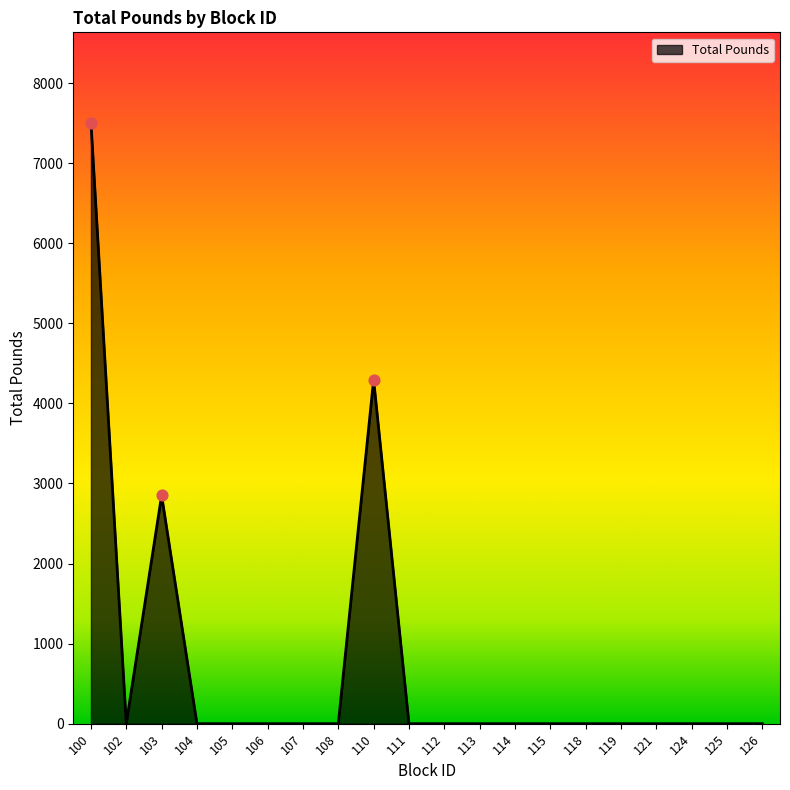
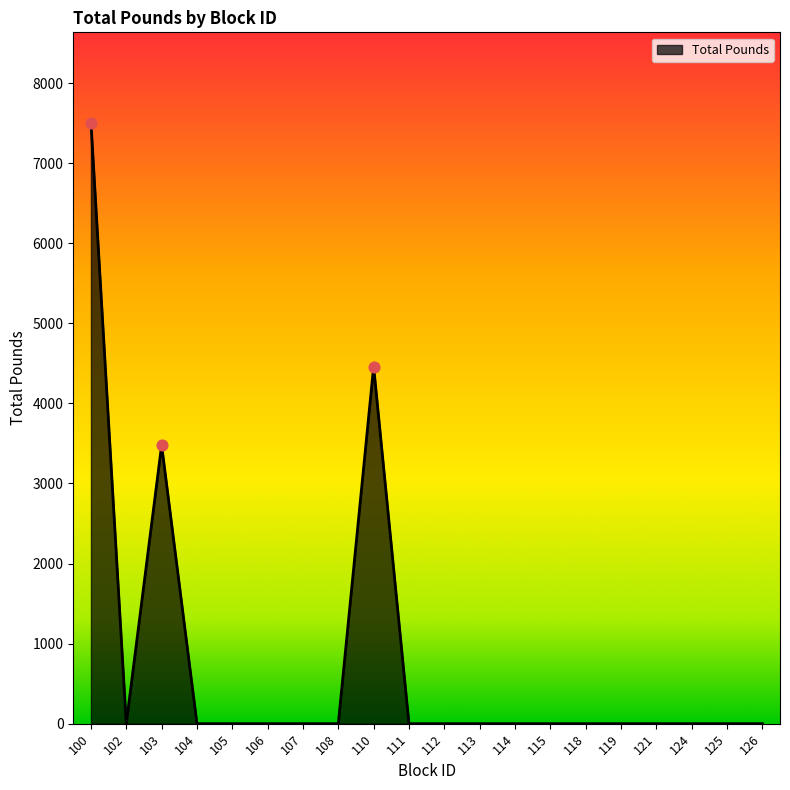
  {
    "Total Pounds": {
      "102": 0,
-     "103": 2900,
+     "103": 3500,
      "104": 0,
      "105": 0,
      "106": 0,
      "107": 0,
      "108": 0,
-     "110": 4300,
+     "110": 4500,
      "111": 0,
      "112": 0,
      "113": 0,
      "114": 0,
      "115": 0,
      "118": 0,
      "119": 0,
      "121": 0,
      "124": 0,
      "125": 0,
      "126": 0
    }
  }
